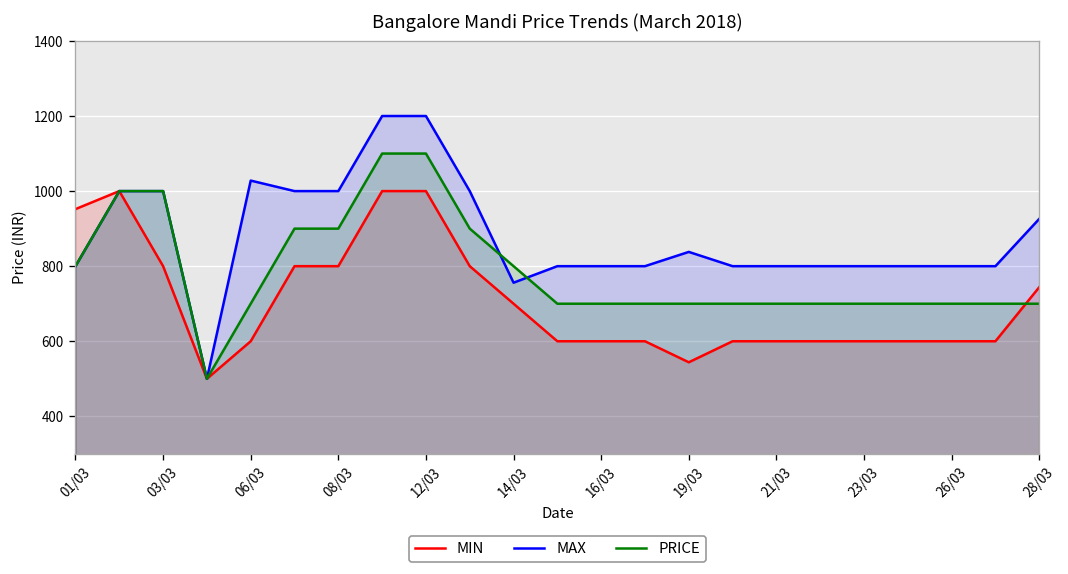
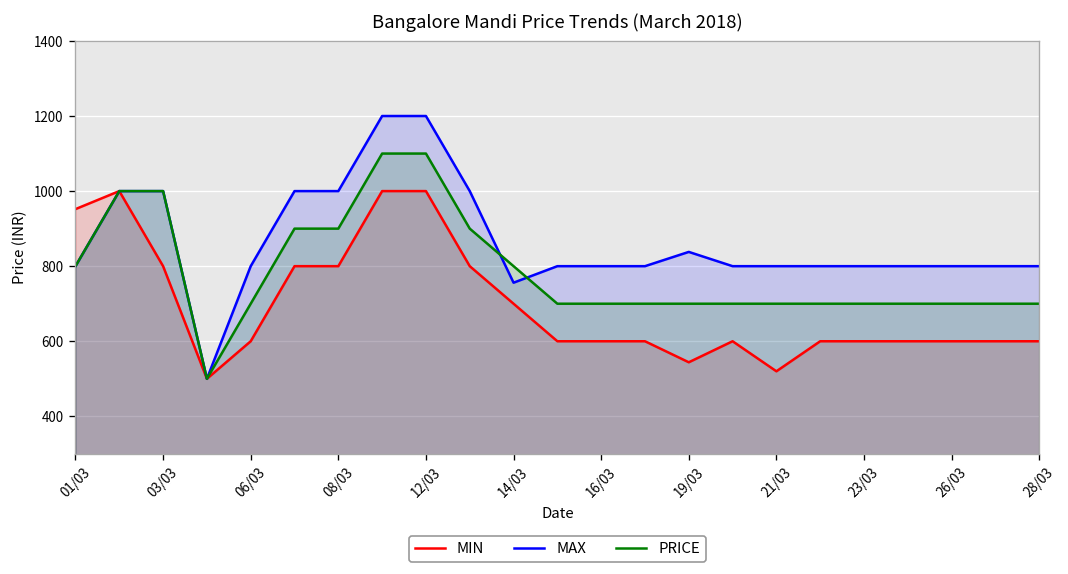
  {
    "MIN": {
      "01/03": 950,
      "03/03": 800,
      "06/03": 600,
      "08/03": 800,
      "12/03": 1000,
      "14/03": 700,
      "16/03": 600,
      "19/03": 540,
-     "21/03": 600,
+     "21/03": 520,
      "23/03": 600,
      "26/03": 600,
-     "28/03": 740
+     "28/03": 600
    },
    "MAX": {
-     "06/03": 1030,
+     "06/03": 800,
      "08/03": 1000,
      "12/03": 1200,
      "14/03": 760,
      "16/03": 800,
      "19/03": 840,
      "21/03": 800,
      "23/03": 800,
      "26/03": 800,
-     "28/03": 930
+     "28/03": 800
    },
    "PRICE": {
      "06/03": 700,
      "08/03": 900,
      "12/03": 1100,
      "14/03": 800,
      "16/03": 700,
      "19/03": 700,
      "21/03": 700,
      "23/03": 700,
      "26/03": 700,
      "28/03": 700
    }
  }
